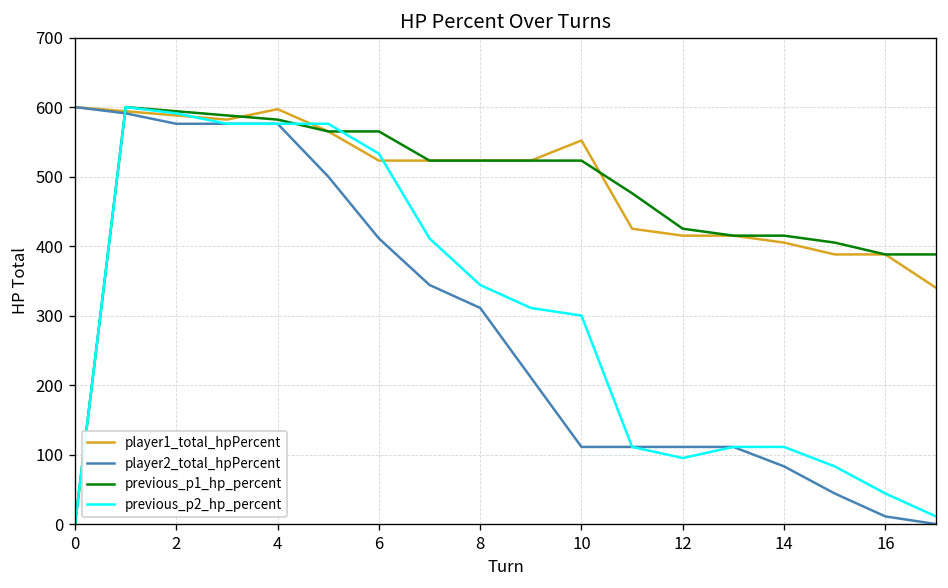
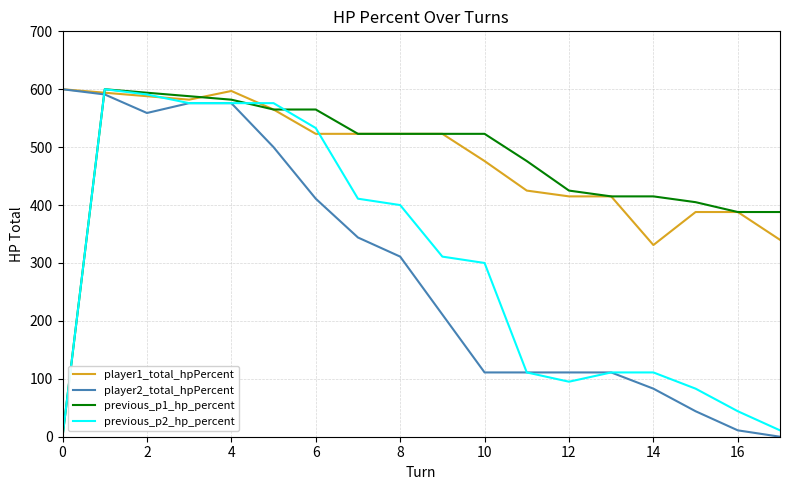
  {
    "player1_total_hpPercent": {
      "4": 600,
      "6": 520,
-     "10": 550,
+     "10": 480,
      "12": 420,
-     "14": 410
+     "14": 330
    },
    "player2_total_hpPercent": {
-     "2": 580,
+     "2": 560,
      "6": 410,
      "8": 310,
      "10": 110,
      "12": 110,
      "14": 80,
      "16": 10
    },
    "previous_p1_hp_percent": {
      "4": 580,
      "6": 570,
      "10": 520,
      "12": 430,
      "14": 420
    },
    "previous_p2_hp_percent": {
      "6": 530,
-     "8": 340,
+     "8": 400,
      "10": 300,
      "12": 100,
      "14": 110,
      "16": 40
    }
  }
